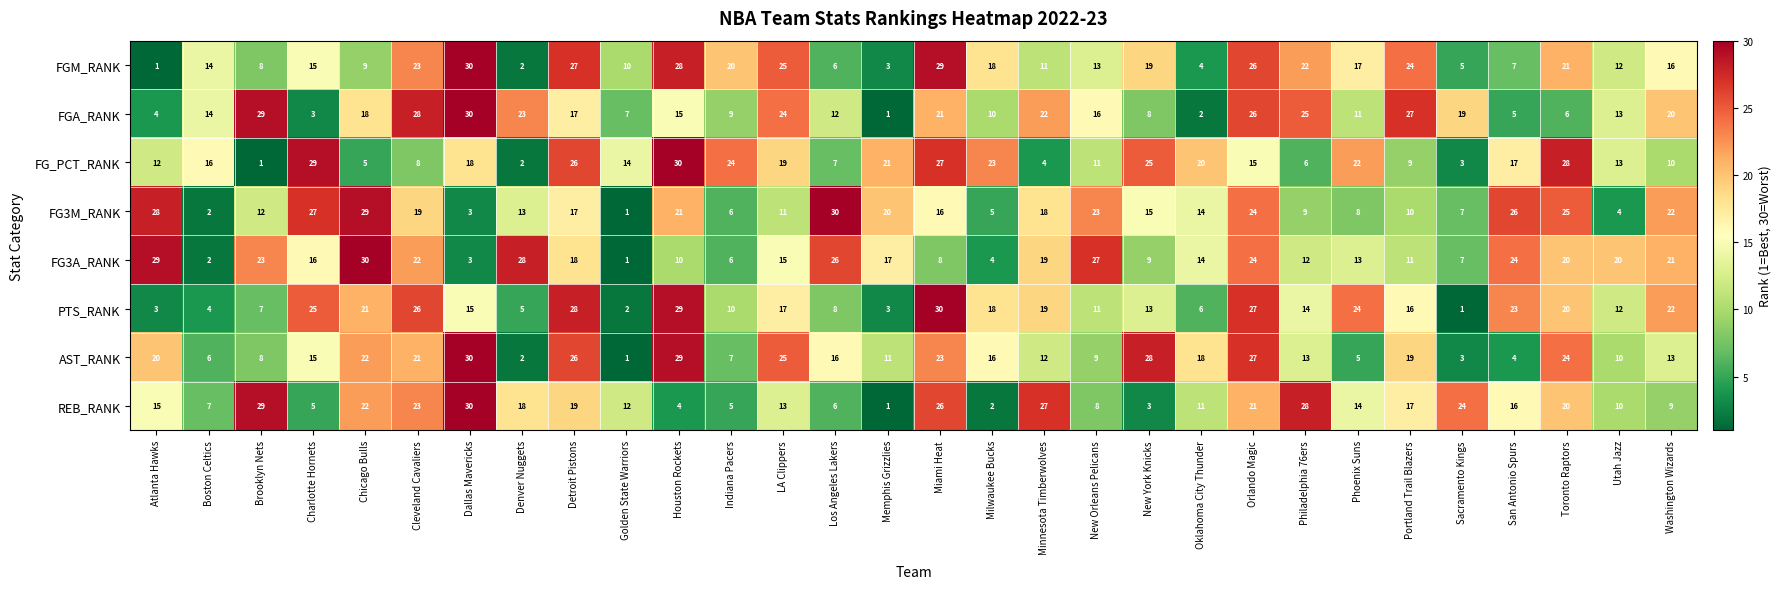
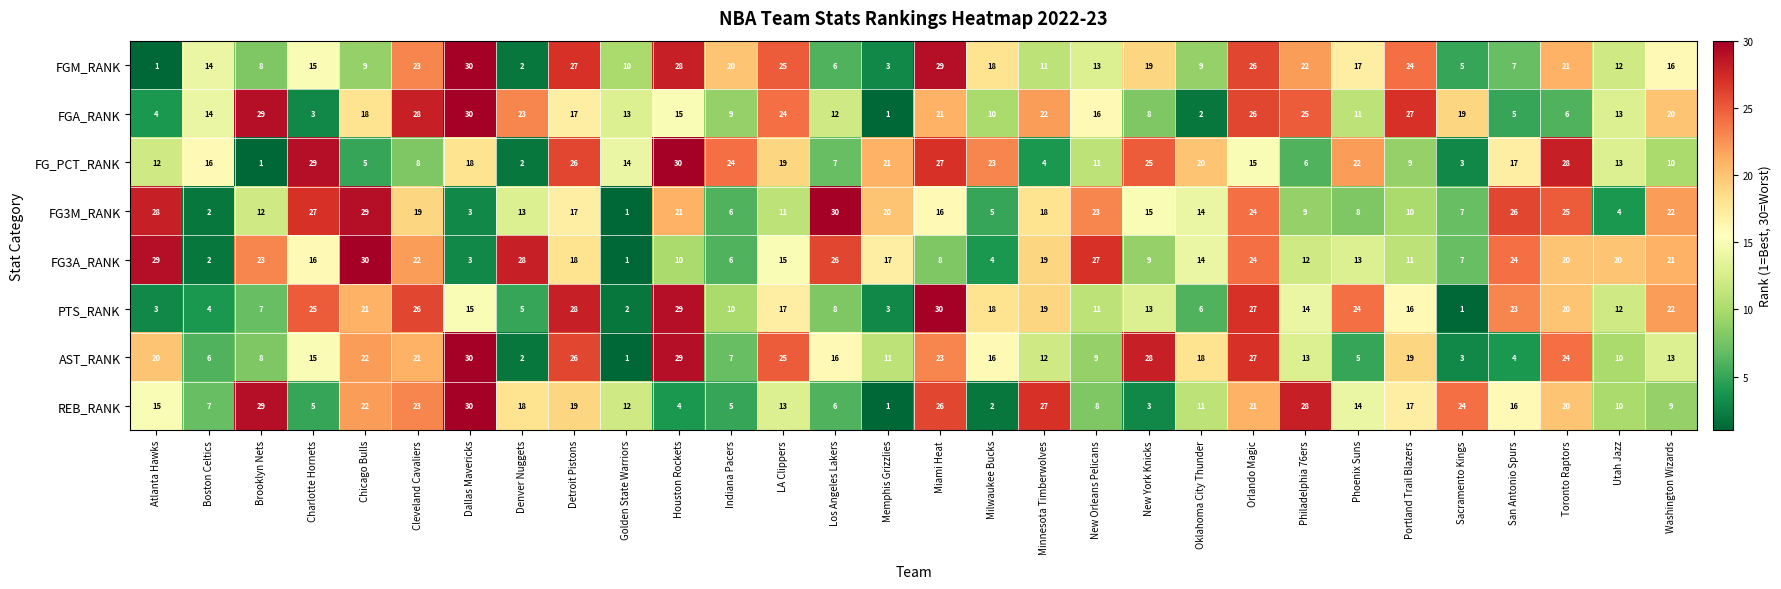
  {
    "FGM_RANK": {
      "Atlanta Hawks": 1,
      "Boston Celtics": 14,
      "Brooklyn Nets": 8,
      "Charlotte Hornets": 15,
      "Chicago Bulls": 9,
      "Cleveland Cavaliers": 23,
      "Dallas Mavericks": 30,
      "Denver Nuggets": 2,
      "Detroit Pistons": 27,
      "Golden State Warriors": 10,
      "Houston Rockets": 28,
      "Indiana Pacers": 20,
      "LA Clippers": 25,
      "Los Angeles Lakers": 6,
      "Memphis Grizzlies": 3,
      "Miami Heat": 29,
      "Milwaukee Bucks": 18,
      "Minnesota Timberwolves": 11,
      "New Orleans Pelicans": 13,
      "New York Knicks": 19,
-     "Oklahoma City Thunder": 4,
+     "Oklahoma City Thunder": 9,
      "Orlando Magic": 26,
      "Philadelphia 76ers": 22,
      "Phoenix Suns": 17,
      "Portland Trail Blazers": 24,
      "Sacramento Kings": 5,
      "San Antonio Spurs": 7,
      "Toronto Raptors": 21,
      "Utah Jazz": 12,
      "Washington Wizards": 16
    },
    "FGA_RANK": {
      "Atlanta Hawks": 4,
      "Boston Celtics": 14,
      "Brooklyn Nets": 29,
      "Charlotte Hornets": 3,
      "Chicago Bulls": 18,
      "Cleveland Cavaliers": 28,
      "Dallas Mavericks": 30,
      "Denver Nuggets": 23,
      "Detroit Pistons": 17,
-     "Golden State Warriors": 7,
+     "Golden State Warriors": 13,
      "Houston Rockets": 15,
      "Indiana Pacers": 9,
      "LA Clippers": 24,
      "Los Angeles Lakers": 12,
      "Memphis Grizzlies": 1,
      "Miami Heat": 21,
      "Milwaukee Bucks": 10,
      "Minnesota Timberwolves": 22,
      "New Orleans Pelicans": 16,
      "New York Knicks": 8,
      "Oklahoma City Thunder": 2,
      "Orlando Magic": 26,
      "Philadelphia 76ers": 25,
      "Phoenix Suns": 11,
      "Portland Trail Blazers": 27,
      "Sacramento Kings": 19,
      "San Antonio Spurs": 5,
      "Toronto Raptors": 6,
      "Utah Jazz": 13,
      "Washington Wizards": 20
    }
  }
